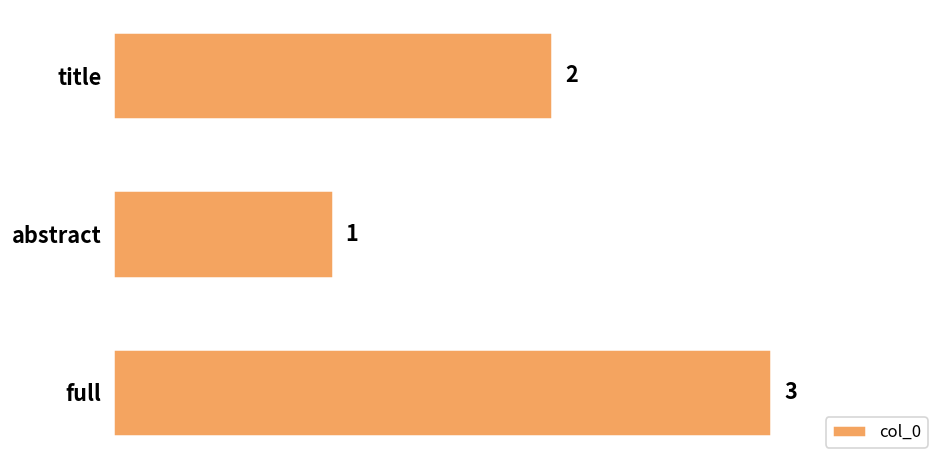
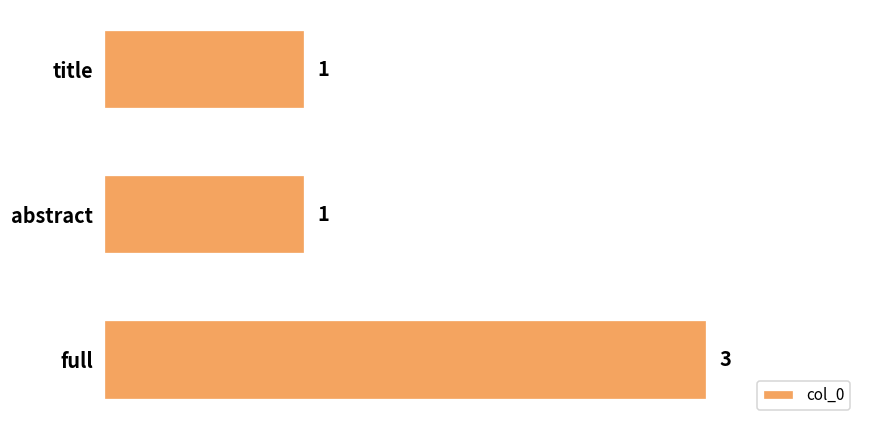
  {
-   "title": 2,
+   "title": 1,
    "abstract": 1,
    "full": 3
  }
